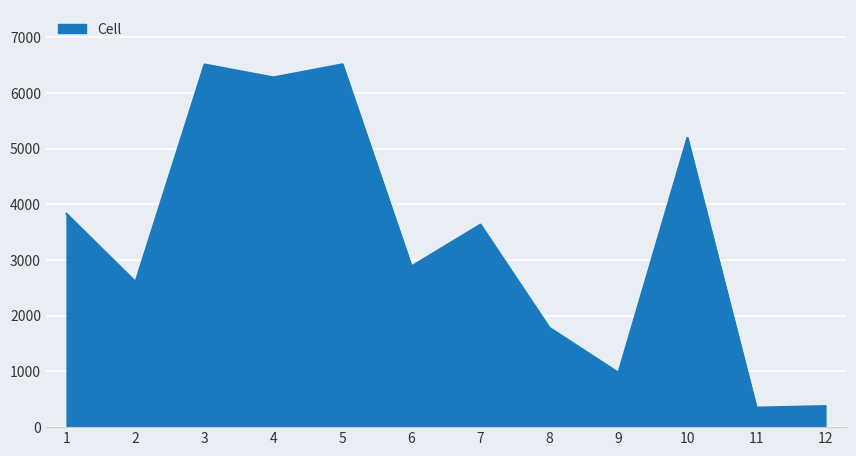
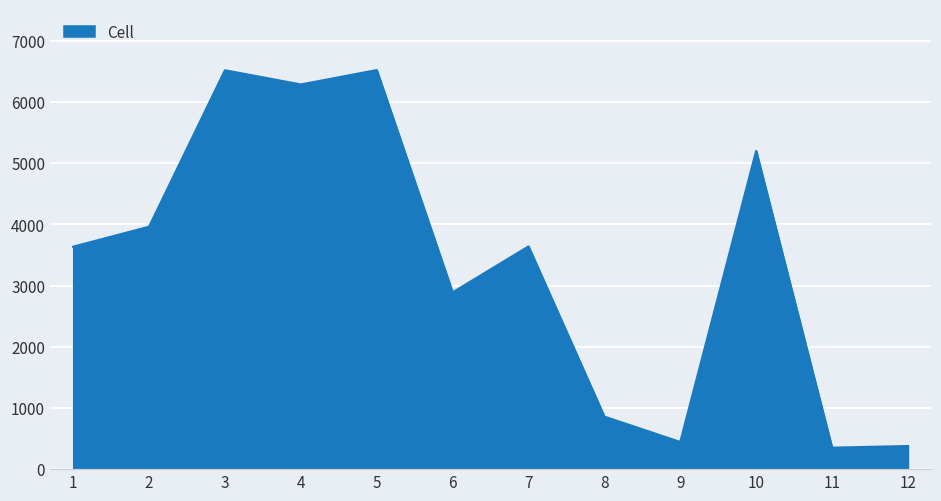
  {
-   "1": 3800,
-   "2": 2600,
+   "1": 3600,
+   "2": 4000,
    "3": 6500,
    "4": 6300,
    "5": 6500,
    "6": 2900,
    "7": 3600,
-   "8": 1800,
-   "9": 1000,
+   "8": 900,
+   "9": 400,
    "10": 5200,
    "11": 400,
    "12": 400
  }
